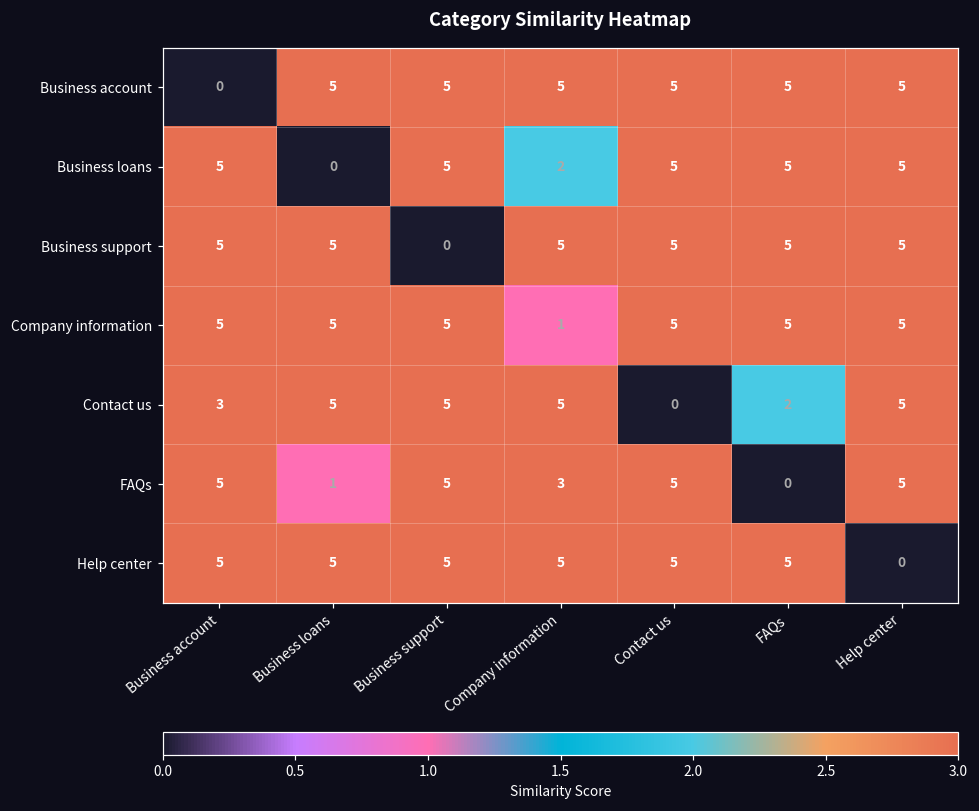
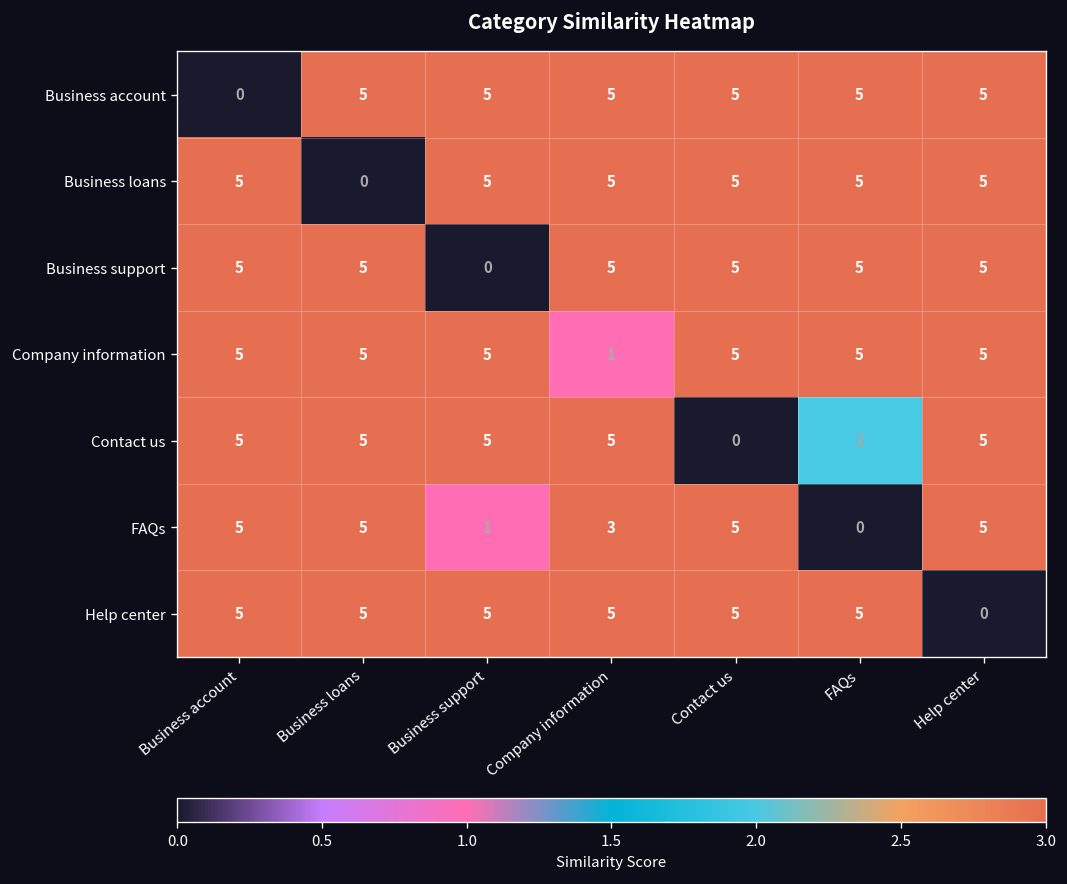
  {
    "Business account": {
      "Business account": 0,
      "Business loans": 5,
      "Business support": 5,
      "Company information": 5,
      "Contact us": 5,
      "FAQs": 5,
      "Help center": 5
    },
    "Business loans": {
      "Business account": 5,
      "Business loans": 0,
      "Business support": 5,
-     "Company information": 2,
+     "Company information": 5,
      "Contact us": 5,
      "FAQs": 5,
      "Help center": 5
    },
    "Business support": {
      "Business account": 5,
      "Business loans": 5,
      "Business support": 0,
      "Company information": 5,
      "Contact us": 5,
      "FAQs": 5,
      "Help center": 5
    },
    "Company information": {
      "Business account": 5,
      "Business loans": 5,
      "Business support": 5,
      "Company information": 1,
      "Contact us": 5,
      "FAQs": 5,
      "Help center": 5
    },
    "Contact us": {
-     "Business account": 3,
+     "Business account": 5,
      "Business loans": 5,
      "Business support": 5,
      "Company information": 5,
      "Contact us": 0,
      "FAQs": 2,
      "Help center": 5
    },
    "FAQs": {
      "Business account": 5,
-     "Business loans": 1,
-     "Business support": 5,
+     "Business loans": 5,
+     "Business support": 1,
      "Company information": 3,
      "Contact us": 5,
      "FAQs": 0,
      "Help center": 5
    },
    "Help center": {
      "Business account": 5,
      "Business loans": 5,
      "Business support": 5,
      "Company information": 5,
      "Contact us": 5,
      "FAQs": 5,
      "Help center": 0
    }
  }
